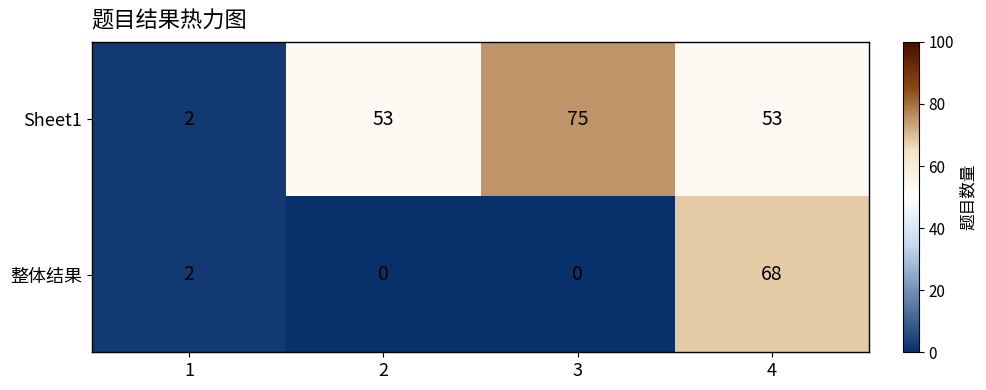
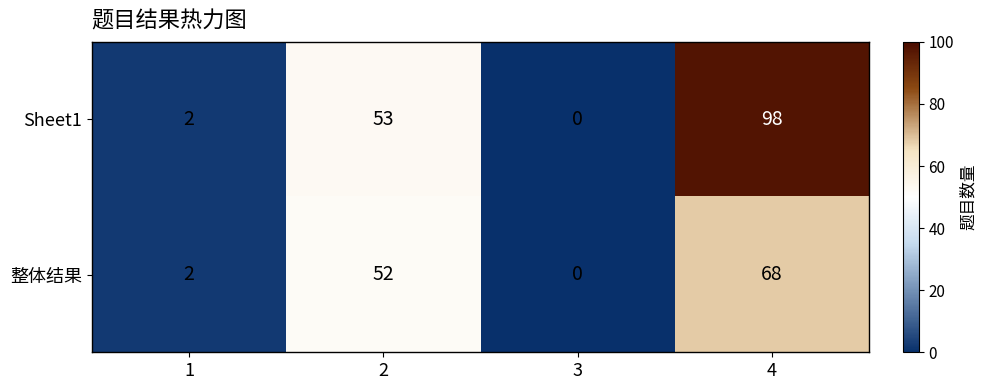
  {
    "Sheet1": {
      "1": 2,
      "2": 53,
-     "3": 75,
-     "4": 53
+     "3": 0,
+     "4": 98
    },
    "整体结果": {
      "1": 2,
-     "2": 0,
+     "2": 52,
      "3": 0,
      "4": 68
    }
  }
